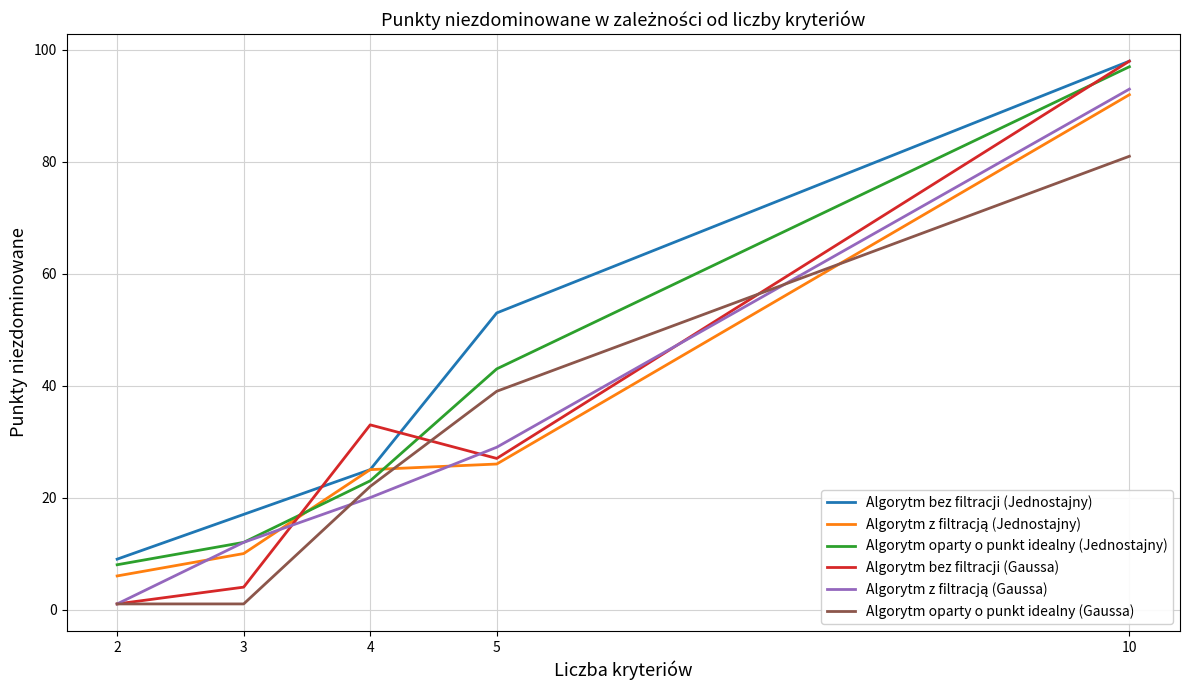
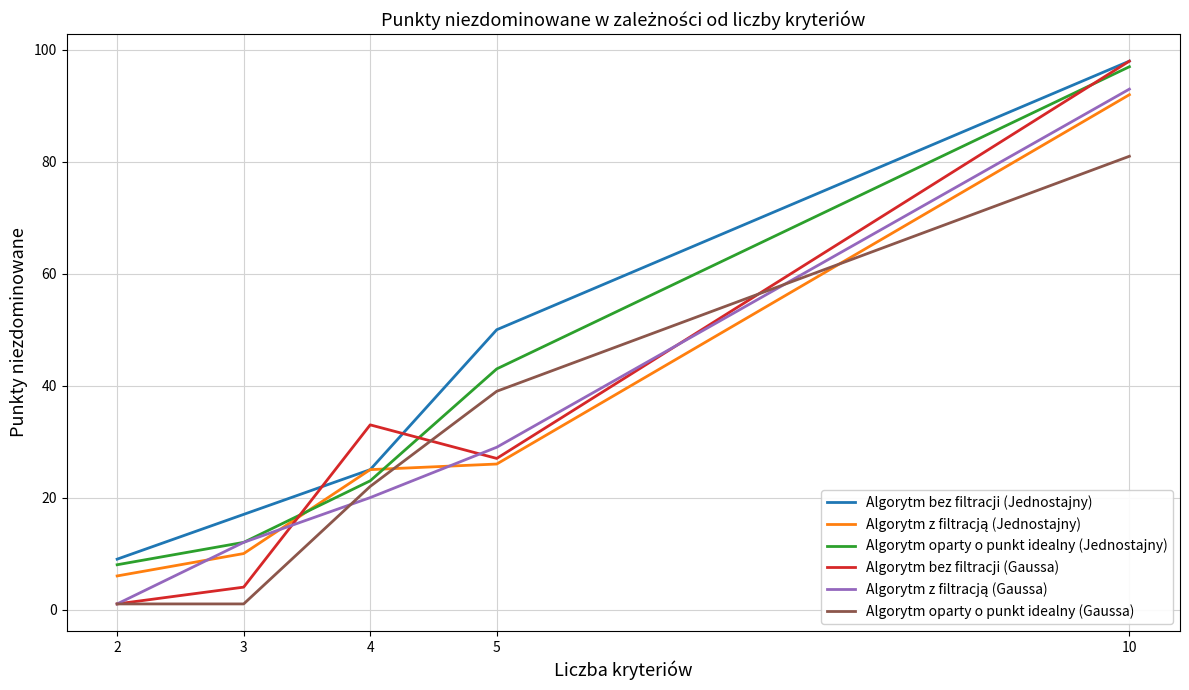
  {
    "Algorytm bez filtracji (Jednostajny)": {
      "2": 9,
      "3": 17,
-     "5": 53
+     "5": 50
    },
    "Algorytm z filtracją (Jednostajny)": {
      "2": 6,
      "3": 10,
      "5": 26,
      "10": 92
    },
    "Algorytm oparty o punkt idealny (Jednostajny)": {
      "2": 8,
      "4": 23,
      "5": 43,
      "10": 97
    },
    "Algorytm bez filtracji (Gaussa)": {
      "3": 4,
      "4": 33,
      "5": 27
    },
    "Algorytm z filtracją (Gaussa)": {
      "4": 20,
      "5": 29,
      "10": 93
    },
    "Algorytm oparty o punkt idealny (Gaussa)": {
      "3": 1,
      "4": 22,
      "5": 39,
      "10": 81
    }
  }
